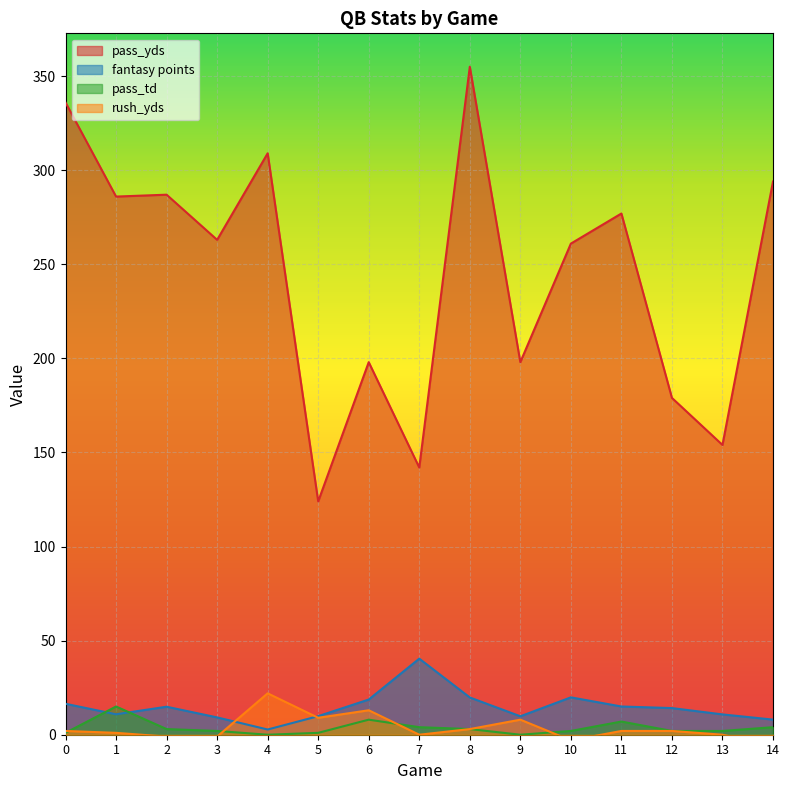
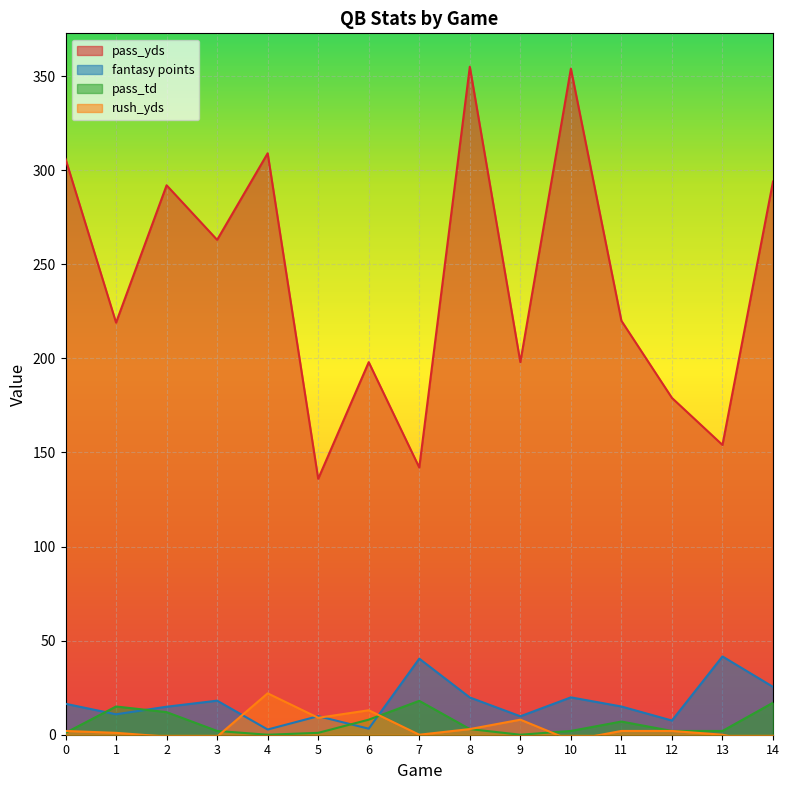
  {
    "pass_yds": {
-     "0": 336,
-     "1": 286,
-     "2": 287,
+     "0": 306,
+     "1": 219,
+     "2": 292,
      "3": 263,
      "4": 309,
-     "5": 124,
+     "5": 136,
      "6": 198,
      "7": 142,
      "8": 355,
      "9": 198,
-     "10": 261,
-     "11": 277,
+     "10": 354,
+     "11": 220,
      "12": 179,
      "13": 154,
      "14": 294
    },
    "fantasy points": {
      "0": 16,
      "1": 11,
      "2": 15,
-     "3": 9,
+     "3": 18,
      "4": 3,
-     "6": 19,
+     "6": 3,
      "7": 40,
      "8": 20,
      "9": 10,
      "10": 20,
      "11": 15,
-     "12": 14,
-     "13": 11,
-     "14": 8
+     "12": 8,
+     "13": 42,
+     "14": 25
    },
    "pass_td": {
      "1": 15,
-     "2": 3,
+     "2": 12,
      "3": 2,
      "4": 0,
      "5": 1,
      "6": 8,
-     "7": 4,
+     "7": 18,
      "9": 0,
      "10": 2,
      "11": 7,
      "13": 2,
-     "14": 4
+     "14": 17
    }
  }
